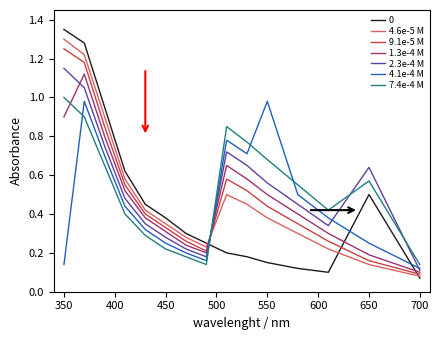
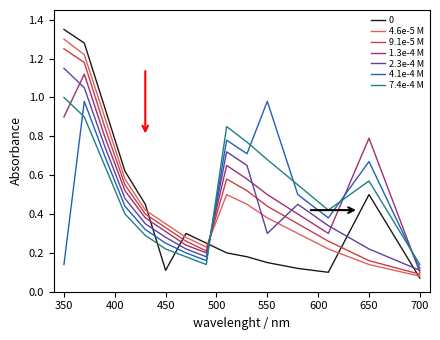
  {
    "0": {
      "350": 1.35,
-     "450": 0.38,
+     "450": 0.11,
      "550": 0.15,
      "650": 0.50
    },
    "1.3e-4 M": {
      "350": 0.90,
      "450": 0.31,
      "550": 0.50,
-     "650": 0.19
+     "650": 0.79
    },
    "2.3e-4 M": {
      "350": 1.15,
      "450": 0.28,
-     "550": 0.56,
-     "650": 0.64
+     "550": 0.30,
+     "650": 0.22
    },
    "4.1e-4 M": {
      "350": 0.14,
      "450": 0.25,
      "550": 0.98,
-     "650": 0.25
+     "650": 0.67
    },
    "7.4e-4 M": {
      "350": 1.00,
      "450": 0.22,
      "550": 0.68,
      "650": 0.57,
      "700": 0.14
    }
  }
